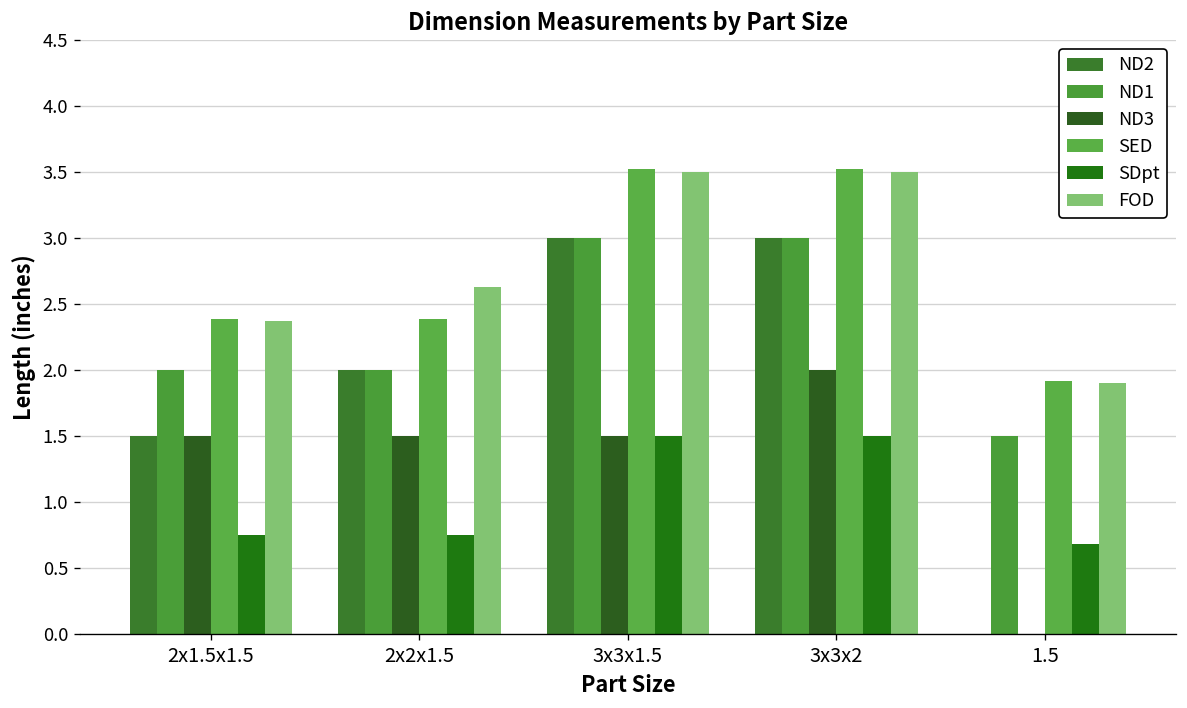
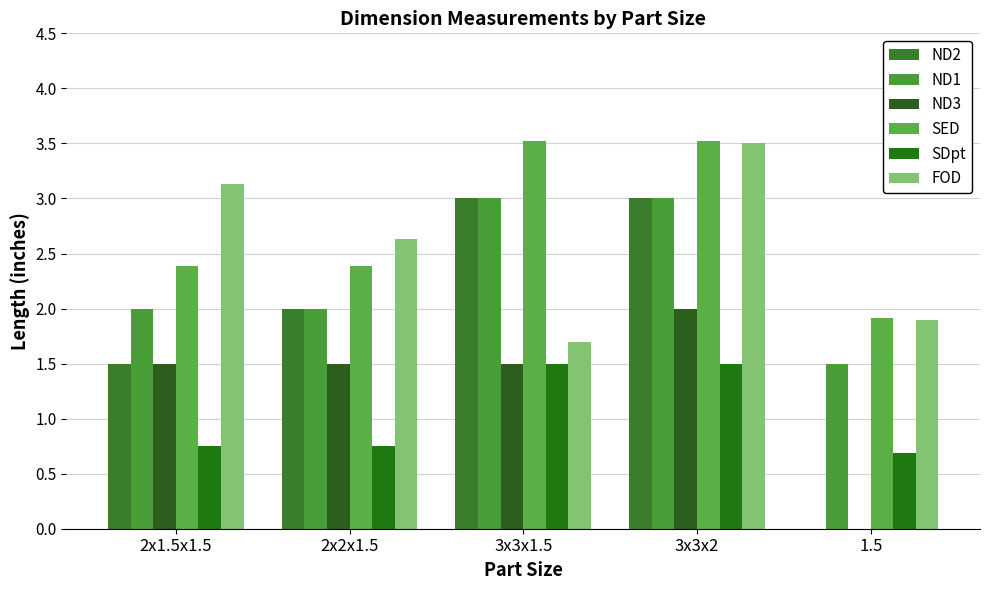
  {
    "FOD": {
-     "2x1.5x1.5": 2.38,
+     "2x1.5x1.5": 3.13,
      "2x2x1.5": 2.63,
-     "3x3x1.5": 3.5,
+     "3x3x1.5": 1.7,
      "3x3x2": 3.50,
      "1.5": 1.90
    }
  }
